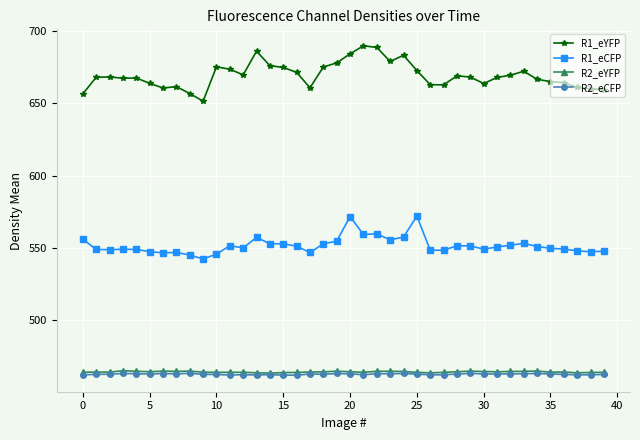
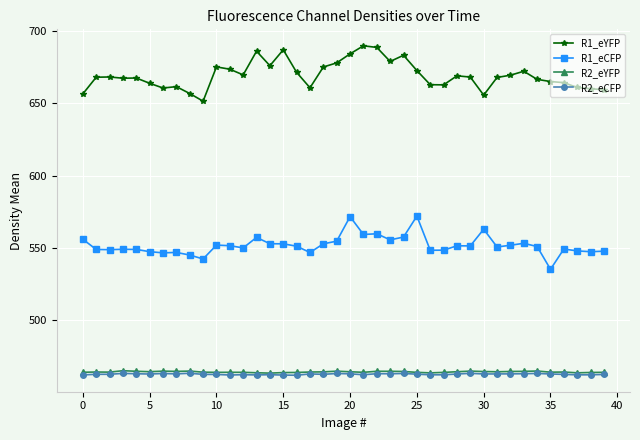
  {
    "R1_eYFP": {
      "0": 657,
      "5": 664,
      "10": 675,
-     "15": 675,
+     "15": 687,
      "20": 684,
      "25": 673,
-     "30": 664
+     "30": 656
    },
    "R1_eCFP": {
      "0": 556,
      "5": 547,
-     "10": 546,
+     "10": 552,
      "15": 553,
      "20": 572,
      "25": 572,
-     "30": 549,
-     "35": 550
+     "30": 563,
+     "35": 535
    },
    "R2_eYFP": {
      "0": 464
    },
    "R2_eCFP": {
      "0": 462
    }
  }
